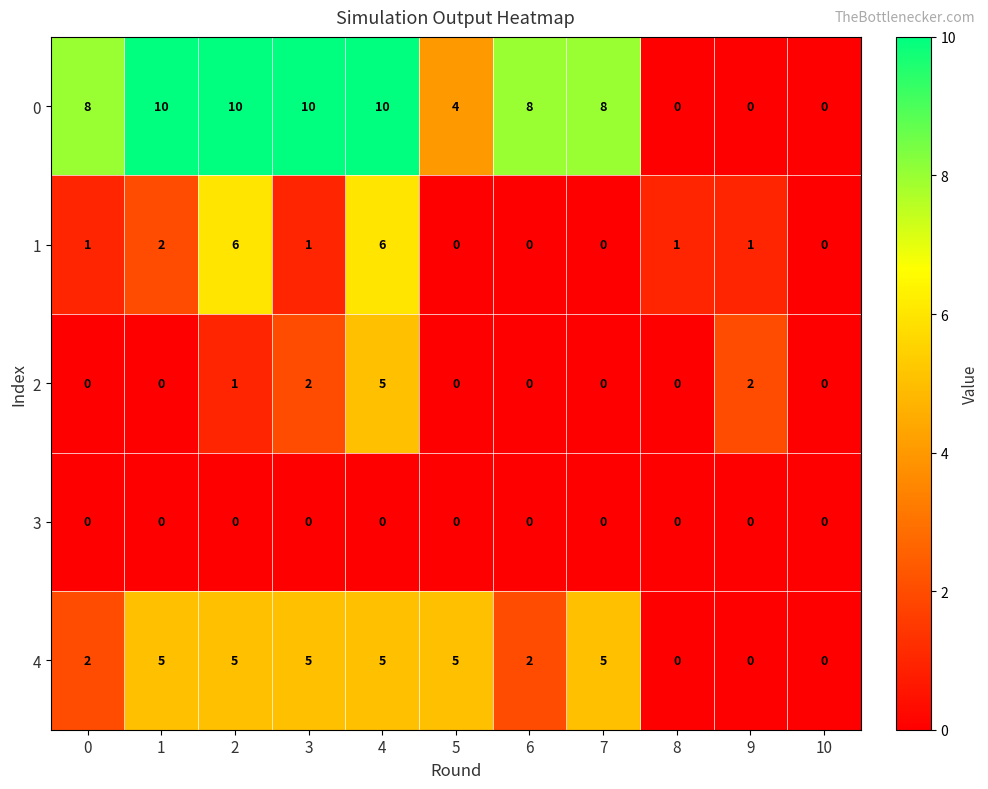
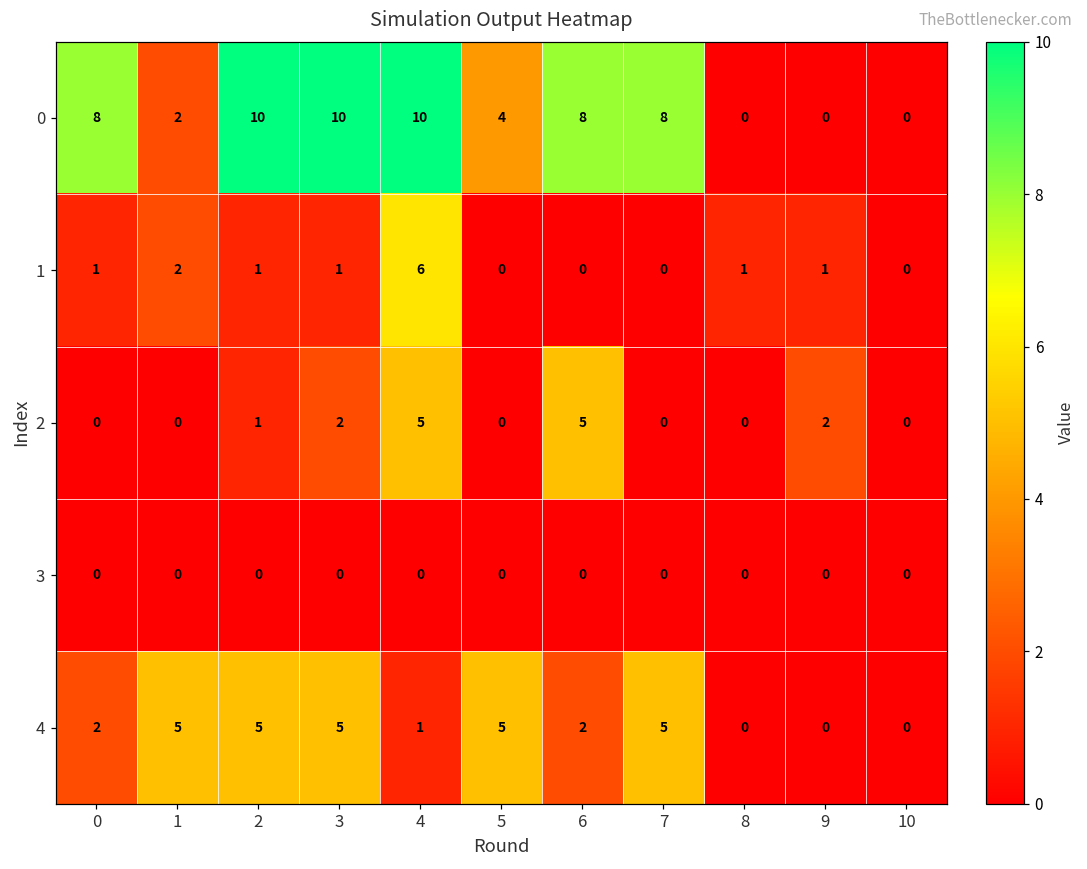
  {
    "0": {
      "0": 8,
-     "1": 10,
+     "1": 2,
      "2": 10,
      "3": 10,
      "4": 10,
      "5": 4,
      "6": 8,
      "7": 8,
      "8": 0,
      "9": 0,
      "10": 0
    },
    "1": {
      "0": 1,
      "1": 2,
-     "2": 6,
+     "2": 1,
      "3": 1,
      "4": 6,
      "5": 0,
      "6": 0,
      "7": 0,
      "8": 1,
      "9": 1,
      "10": 0
    },
    "2": {
      "0": 0,
      "1": 0,
      "2": 1,
      "3": 2,
      "4": 5,
      "5": 0,
-     "6": 0,
+     "6": 5,
      "7": 0,
      "8": 0,
      "9": 2,
      "10": 0
    },
    "3": {
      "0": 0,
      "1": 0,
      "2": 0,
      "3": 0,
      "4": 0,
      "5": 0,
      "6": 0,
      "7": 0,
      "8": 0,
      "9": 0,
      "10": 0
    },
    "4": {
      "0": 2,
      "1": 5,
      "2": 5,
      "3": 5,
-     "4": 5,
+     "4": 1,
      "5": 5,
      "6": 2,
      "7": 5,
      "8": 0,
      "9": 0,
      "10": 0
    }
  }
